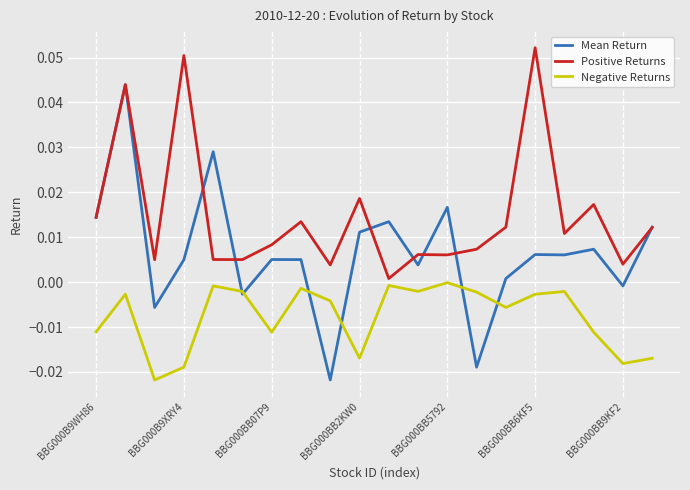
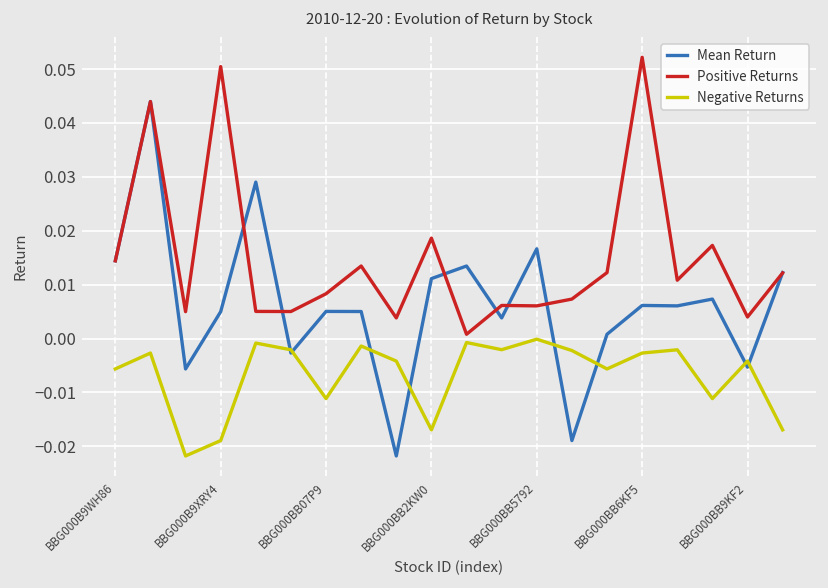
  {
    "Mean Return": {
      "BBG000B9XRY4": 0.005,
      "BBG000BB07P9": 0.005,
      "BBG000BB2KW0": 0.011,
      "BBG000BB5792": 0.017,
      "BBG000BB6KF5": 0.006,
-     "BBG000BB9KF2": -0.001
+     "BBG000BB9KF2": -0.005
    },
    "Positive Returns": {
      "BBG000B9XRY4": 0.050,
      "BBG000BB07P9": 0.008,
      "BBG000BB2KW0": 0.019,
      "BBG000BB5792": 0.006,
      "BBG000BB6KF5": 0.052,
      "BBG000BB9KF2": 0.004
    },
    "Negative Returns": {
-     "BBG000B9WH86": -0.011,
+     "BBG000B9WH86": -0.006,
      "BBG000B9XRY4": -0.019,
      "BBG000BB07P9": -0.011,
      "BBG000BB2KW0": -0.017,
      "BBG000BB5792": 0.000,
      "BBG000BB6KF5": -0.003,
-     "BBG000BB9KF2": -0.018
+     "BBG000BB9KF2": -0.004
    }
  }
